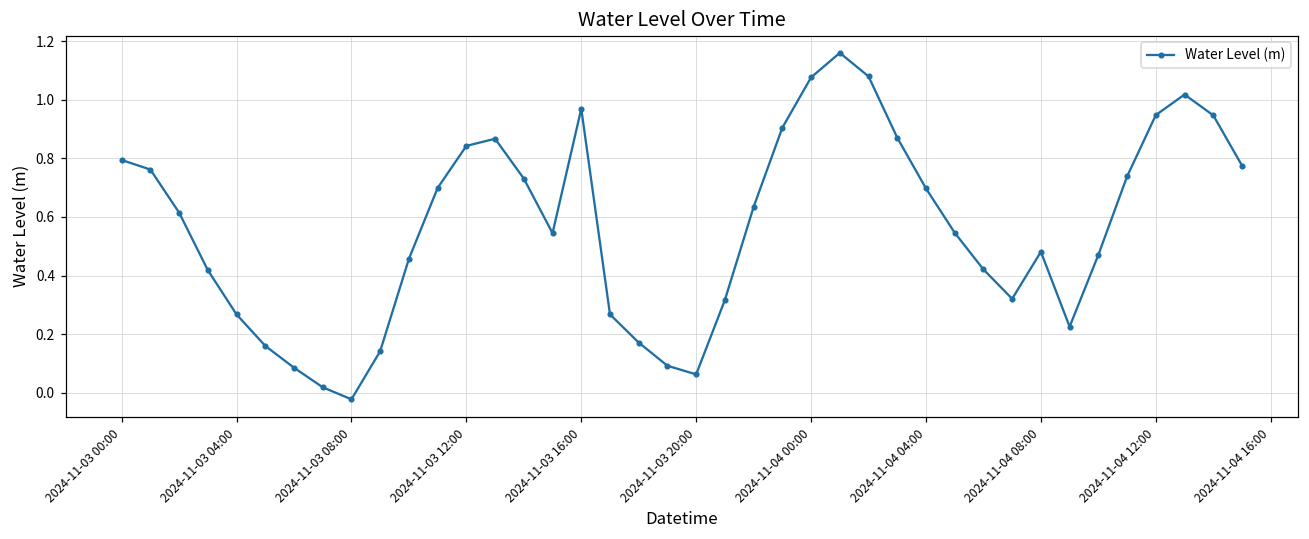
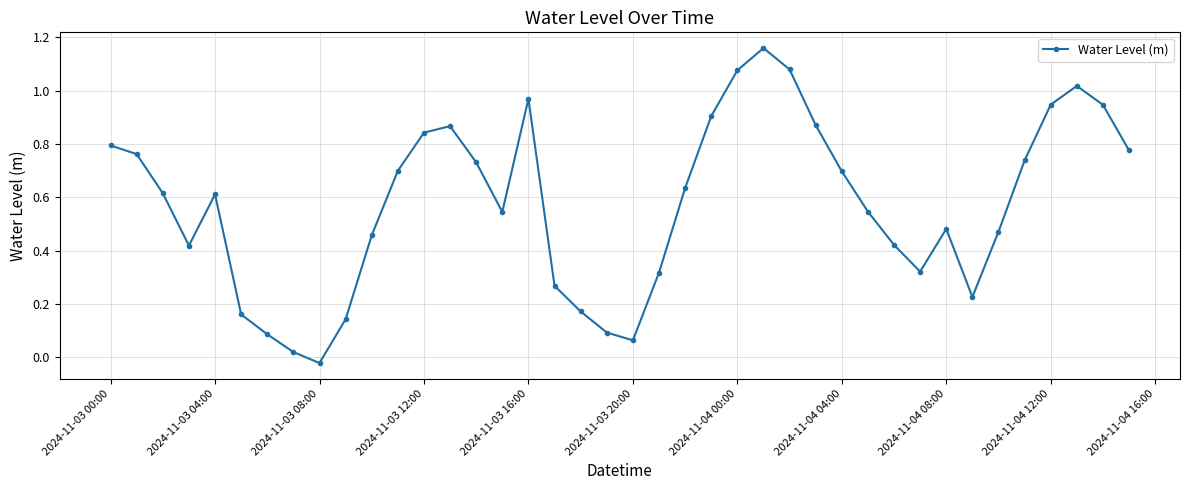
  {
    "2024-11-03 00:00": 0.79,
-   "2024-11-03 04:00": 0.27,
+   "2024-11-03 04:00": 0.61,
    "2024-11-03 08:00": -0.02,
    "2024-11-03 12:00": 0.84,
    "2024-11-03 16:00": 0.97,
    "2024-11-03 20:00": 0.06,
    "2024-11-04 00:00": 1.08,
    "2024-11-04 04:00": 0.70,
    "2024-11-04 08:00": 0.48,
    "2024-11-04 12:00": 0.95
  }
